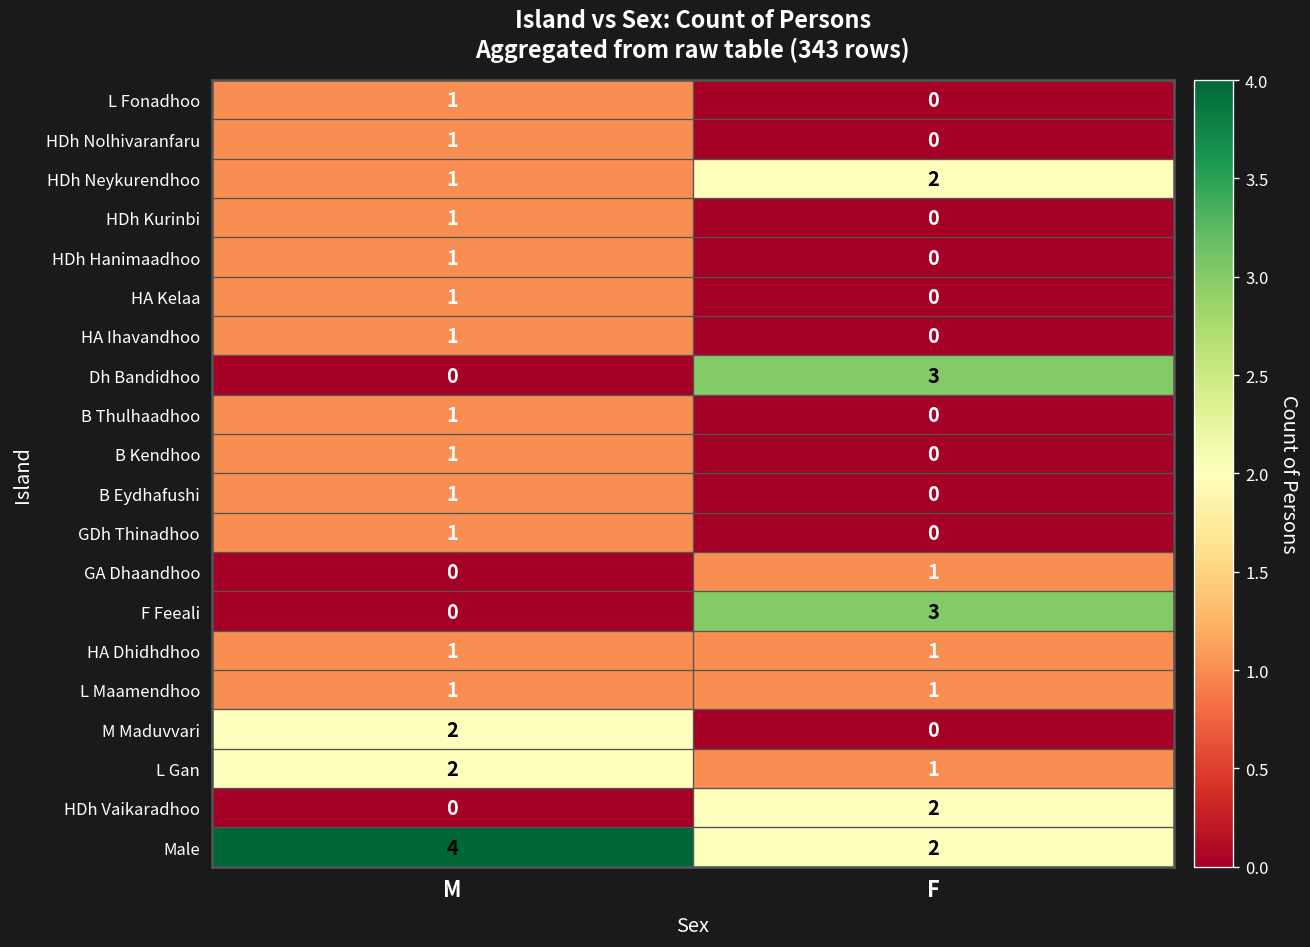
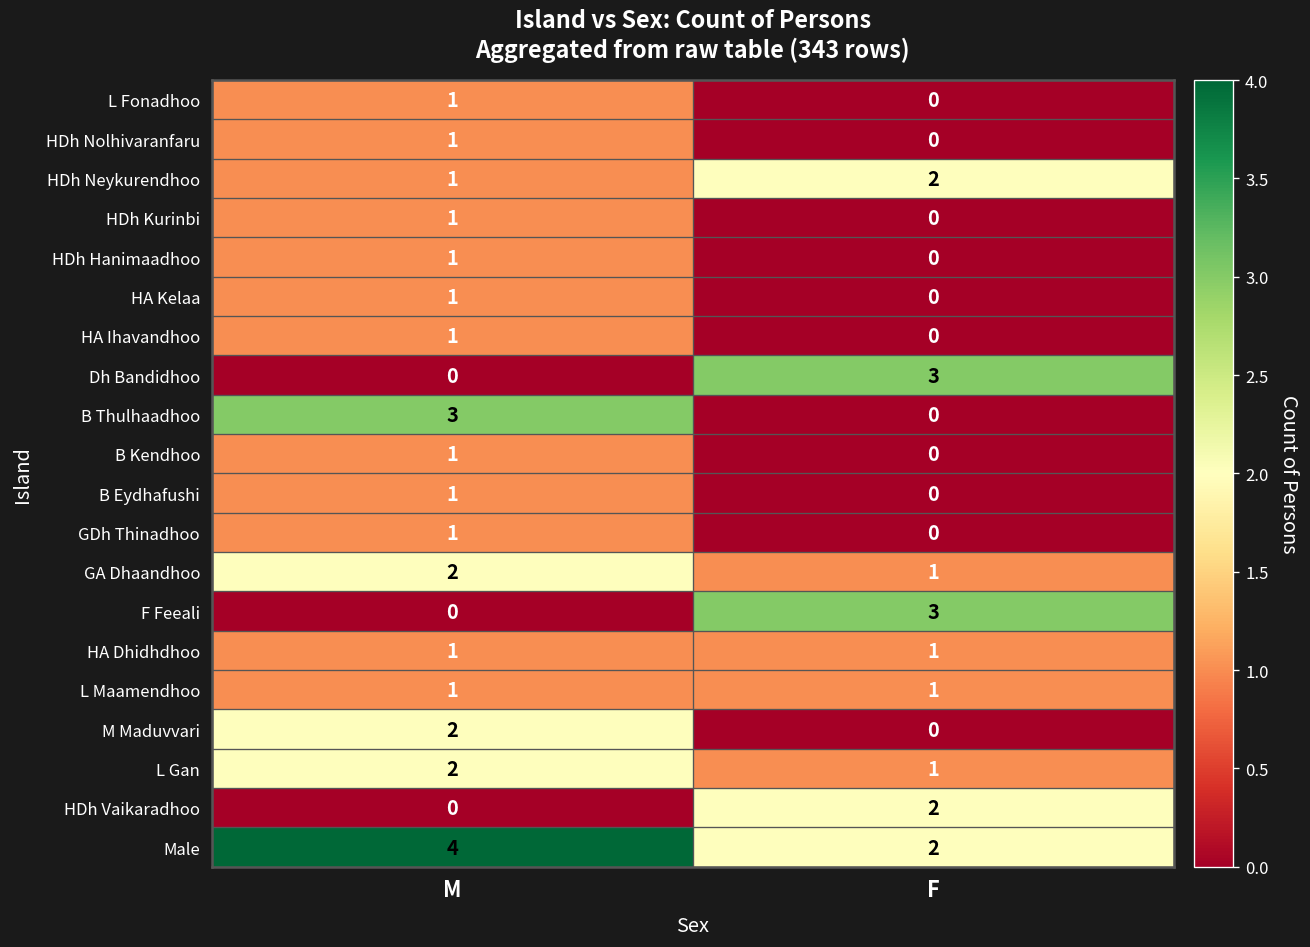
  {
    "L Fonadhoo": {
      "M": 1,
      "F": 0
    },
    "HDh Nolhivaranfaru": {
      "M": 1,
      "F": 0
    },
    "HDh Neykurendhoo": {
      "M": 1,
      "F": 2
    },
    "HDh Kurinbi": {
      "M": 1,
      "F": 0
    },
    "HDh Hanimaadhoo": {
      "M": 1,
      "F": 0
    },
    "HA Kelaa": {
      "M": 1,
      "F": 0
    },
    "HA Ihavandhoo": {
      "M": 1,
      "F": 0
    },
    "Dh Bandidhoo": {
      "M": 0,
      "F": 3
    },
    "B Thulhaadhoo": {
-     "M": 1,
+     "M": 3,
      "F": 0
    },
    "B Kendhoo": {
      "M": 1,
      "F": 0
    },
    "B Eydhafushi": {
      "M": 1,
      "F": 0
    },
    "GDh Thinadhoo": {
      "M": 1,
      "F": 0
    },
    "GA Dhaandhoo": {
-     "M": 0,
+     "M": 2,
      "F": 1
    },
    "F Feeali": {
      "M": 0,
      "F": 3
    },
    "HA Dhidhdhoo": {
      "M": 1,
      "F": 1
    },
    "L Maamendhoo": {
      "M": 1,
      "F": 1
    },
    "M Maduvvari": {
      "M": 2,
      "F": 0
    },
    "L Gan": {
      "M": 2,
      "F": 1
    },
    "HDh Vaikaradhoo": {
      "M": 0,
      "F": 2
    },
    "Male": {
      "M": 4,
      "F": 2
    }
  }
